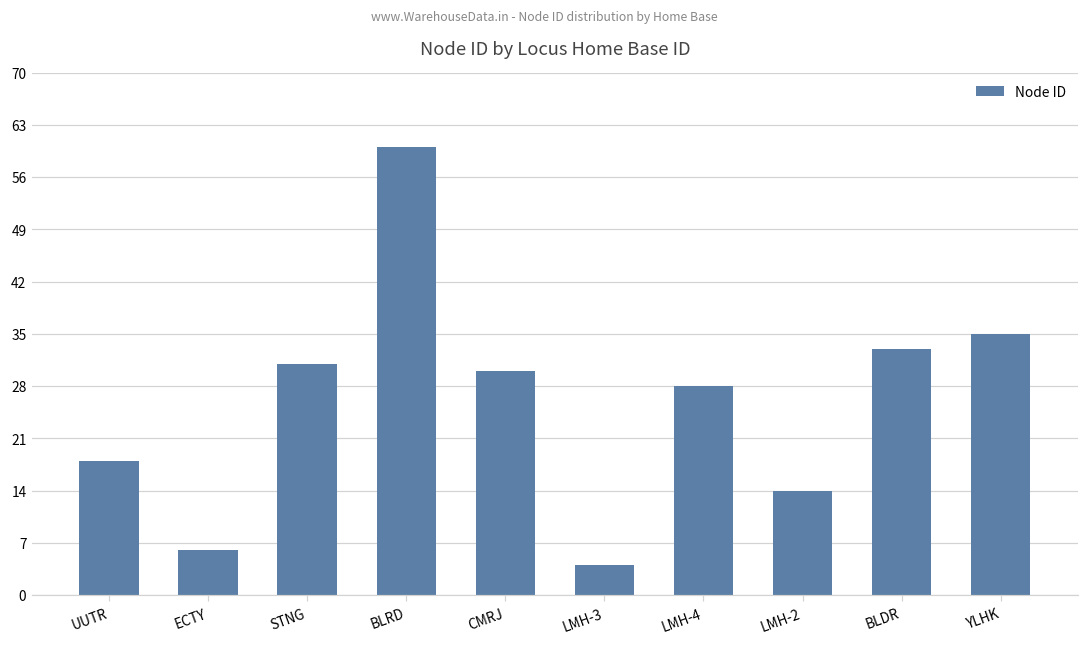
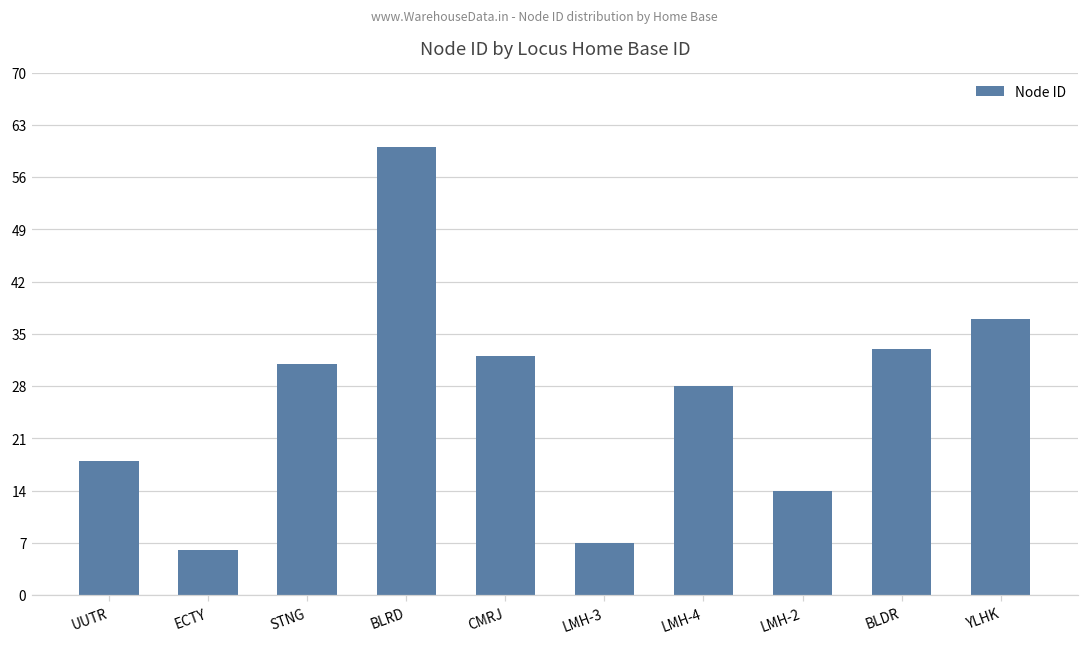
  {
    "UUTR": 18,
    "ECTY": 6,
    "STNG": 31,
    "BLRD": 60,
-   "CMRJ": 30,
-   "LMH-3": 4,
+   "CMRJ": 32,
+   "LMH-3": 7,
    "LMH-4": 28,
    "LMH-2": 14,
    "BLDR": 33,
-   "YLHK": 35
+   "YLHK": 37
  }
